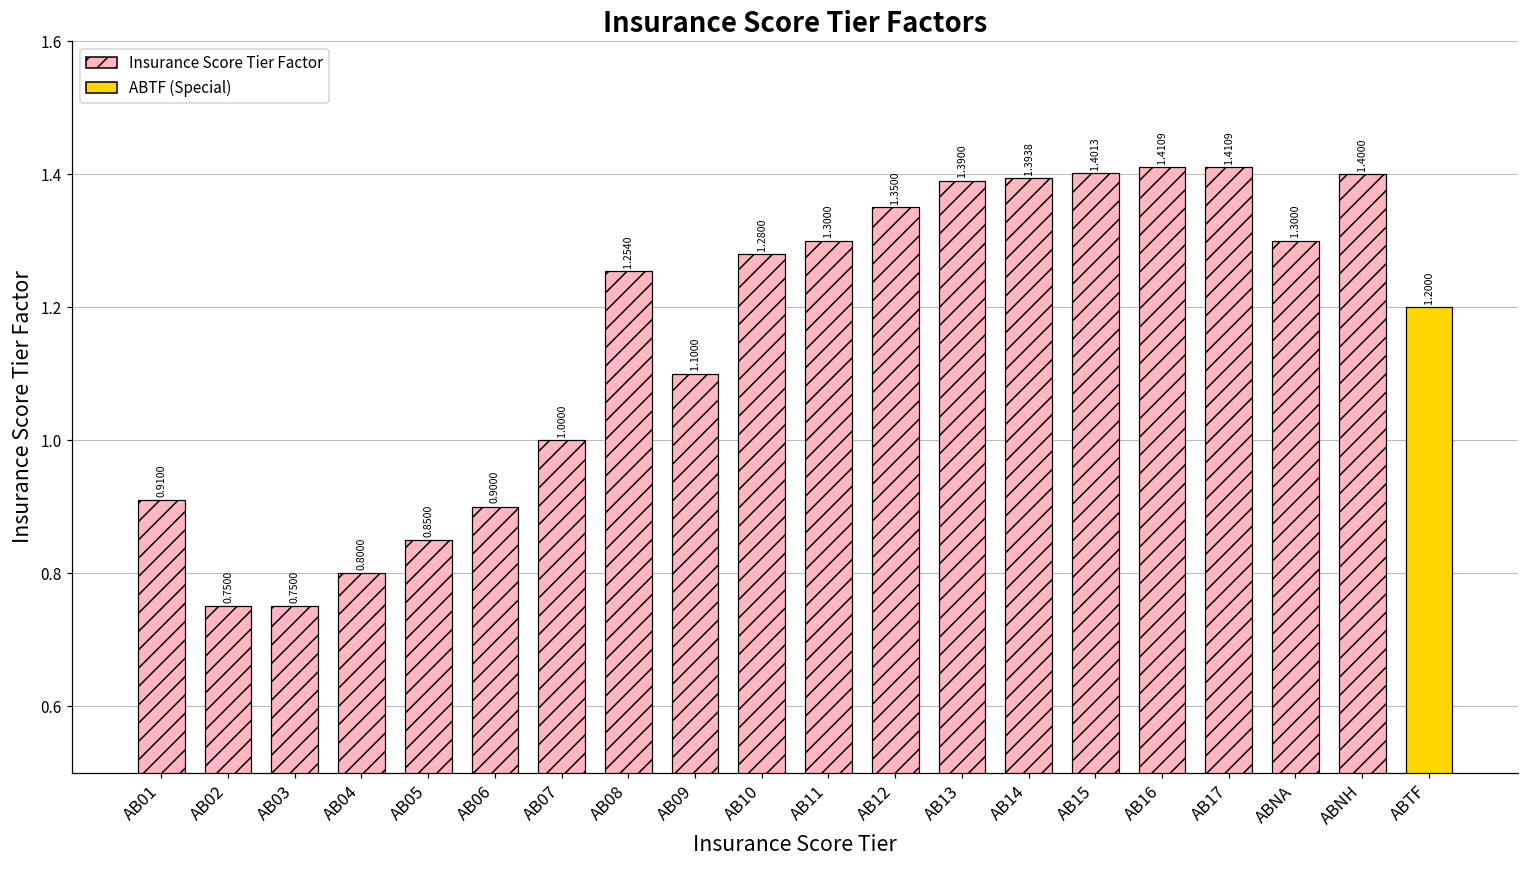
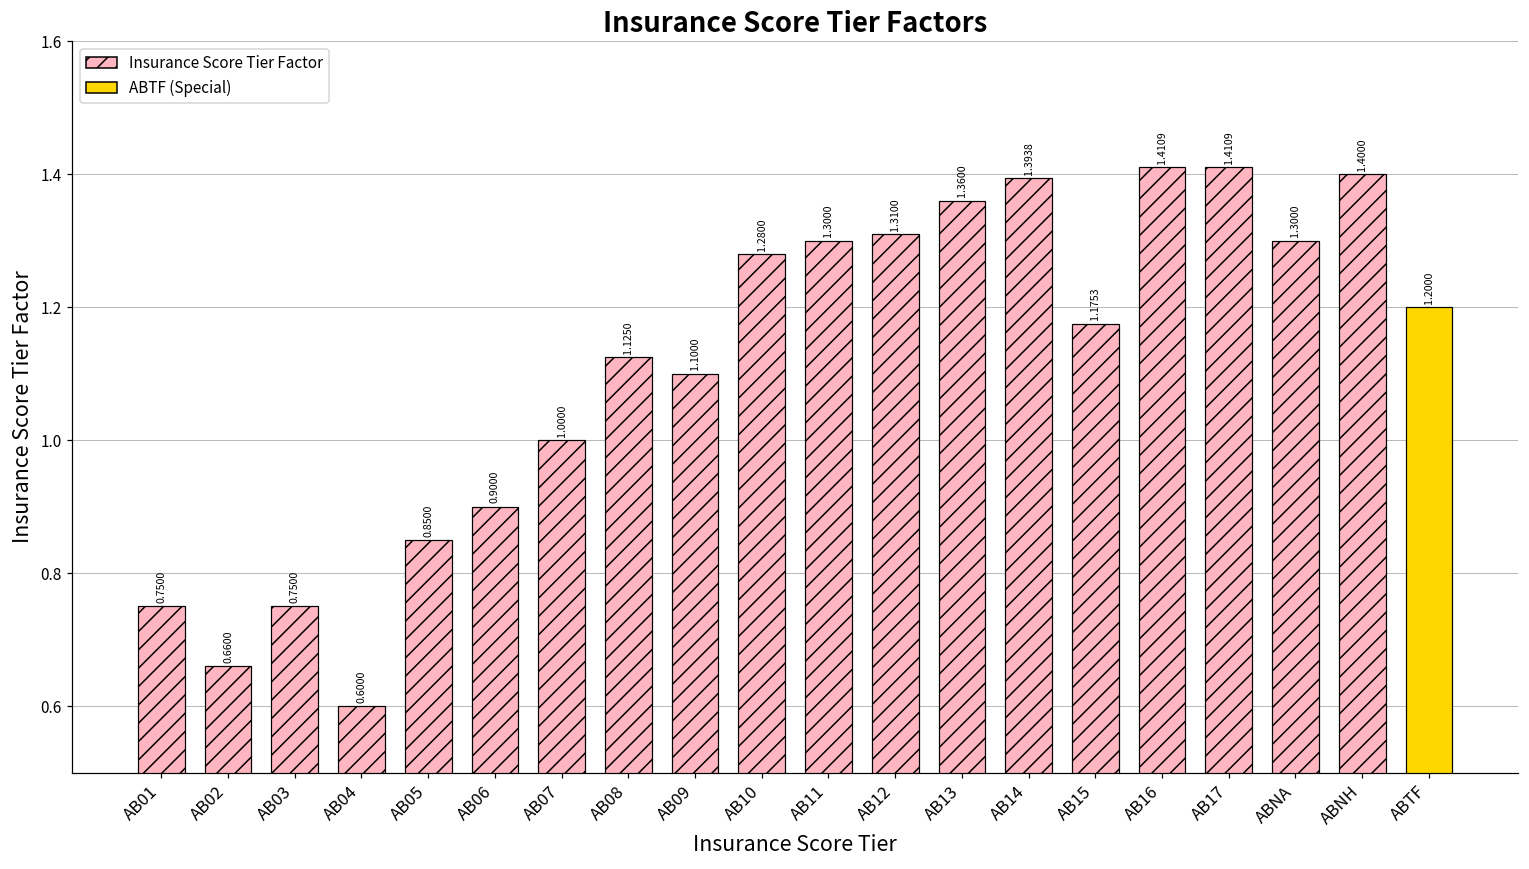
  {
-   "AB01": 0.9100,
-   "AB02": 0.7500,
+   "AB01": 0.7500,
+   "AB02": 0.6600,
    "AB03": 0.7500,
-   "AB04": 0.8000,
+   "AB04": 0.6000,
    "AB05": 0.8500,
    "AB06": 0.9000,
    "AB07": 1.0000,
-   "AB08": 1.2540,
+   "AB08": 1.1250,
    "AB09": 1.1000,
    "AB10": 1.2800,
    "AB11": 1.3000,
-   "AB12": 1.3500,
-   "AB13": 1.3900,
+   "AB12": 1.3100,
+   "AB13": 1.3600,
    "AB14": 1.3938,
-   "AB15": 1.4013,
+   "AB15": 1.1753,
    "AB16": 1.4109,
    "AB17": 1.4109,
    "ABNA": 1.3000,
    "ABNH": 1.4000,
    "ABTF": 1.2000
  }
